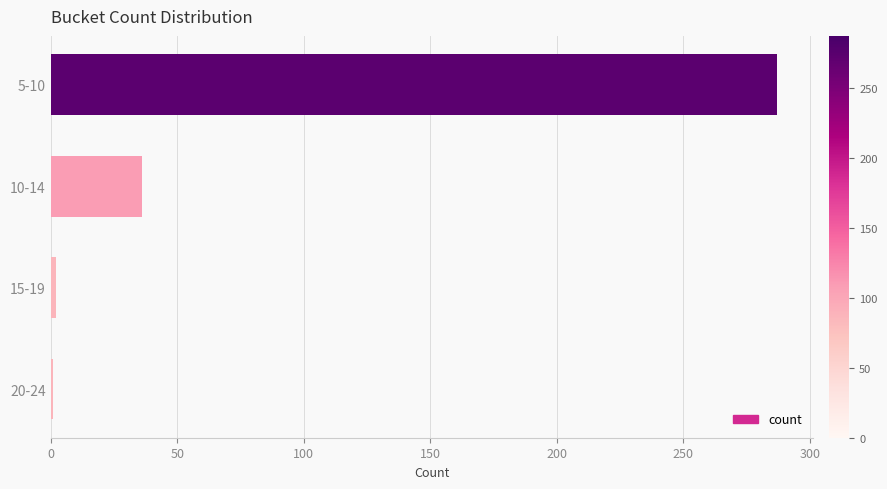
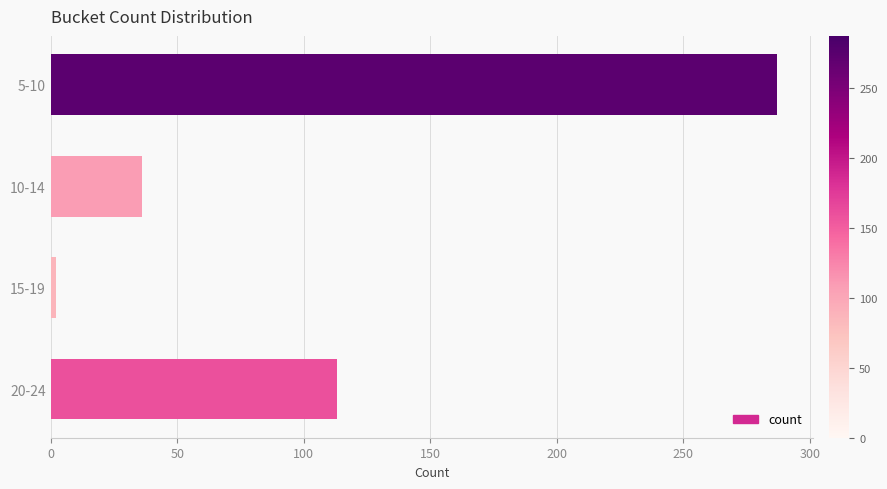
  {
    "5-10": 287,
    "10-14": 36,
    "15-19": 2,
-   "20-24": 1
+   "20-24": 113
  }
